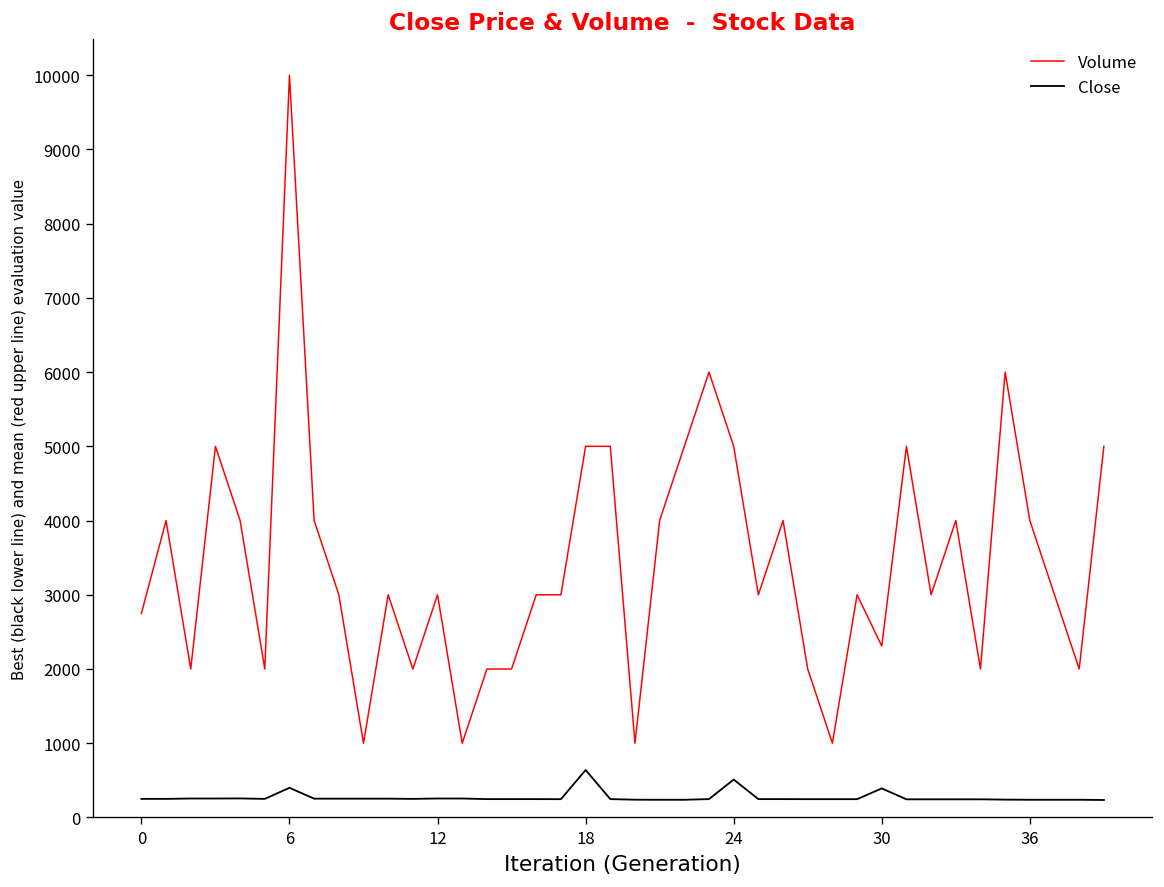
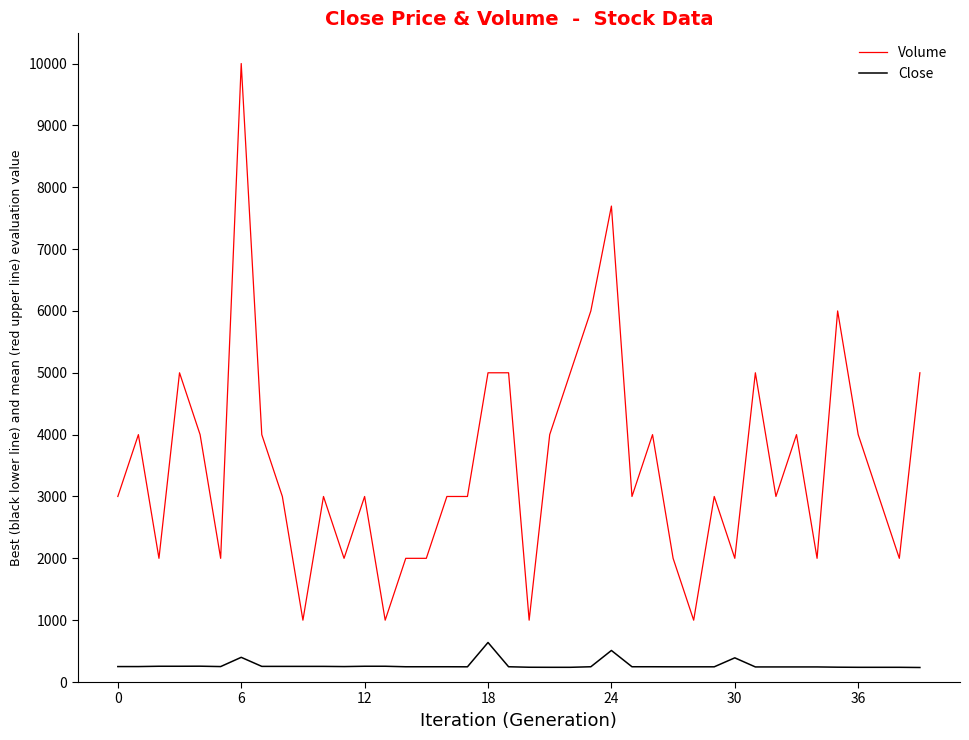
  {
    "Volume": {
-     "0": 2700,
+     "0": 3000,
      "6": 10000,
      "12": 3000,
      "18": 5000,
-     "24": 5000,
-     "30": 2300,
+     "24": 7700,
+     "30": 2000,
      "36": 4000
    },
    "Close": {
      "0": 300,
      "6": 400,
      "12": 300,
      "18": 600,
      "24": 500,
      "30": 400,
      "36": 200
    }
  }
